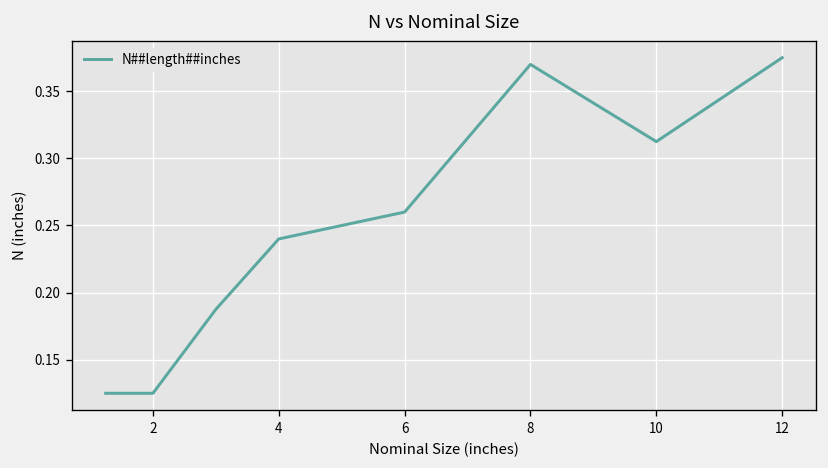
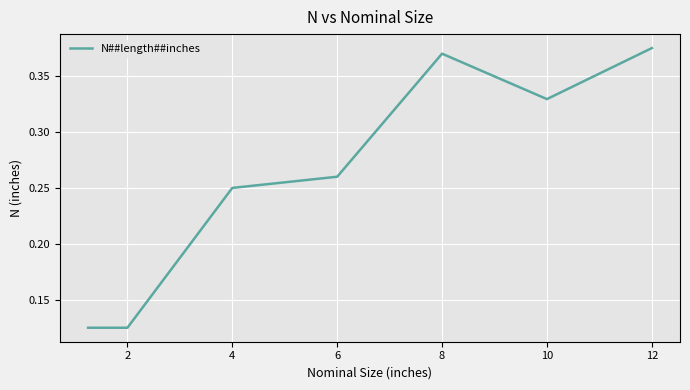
  {
    "2": 0.125,
-   "4": 0.24,
+   "4": 0.25,
    "6": 0.260,
    "8": 0.370,
-   "10": 0.313,
+   "10": 0.329,
    "12": 0.375
  }
